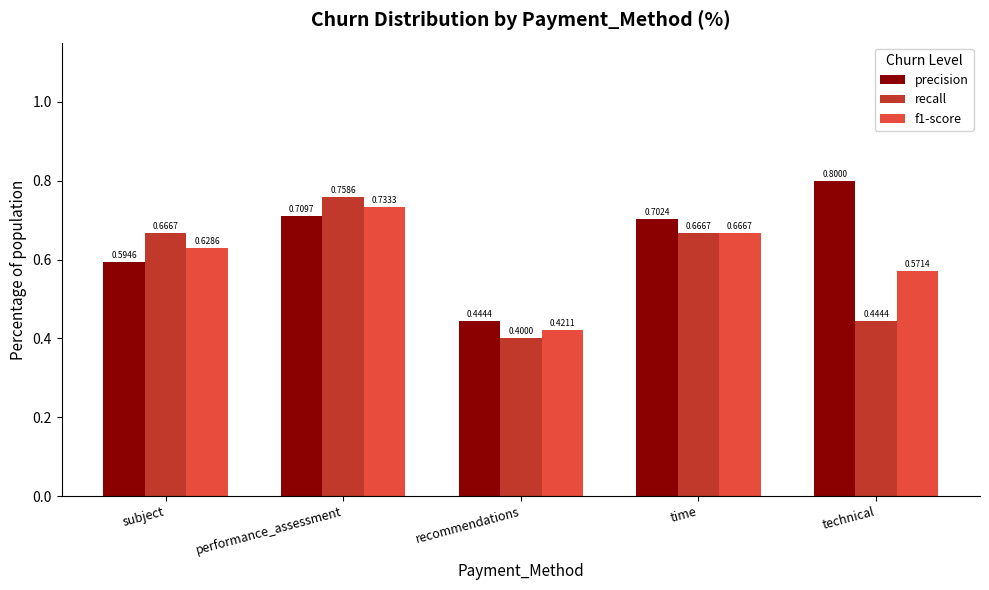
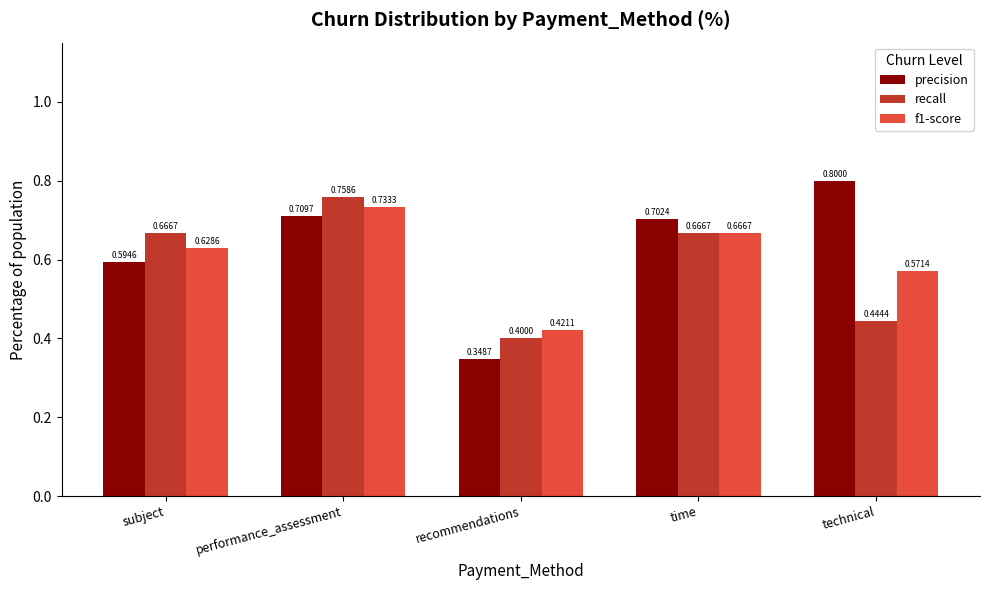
  {
    "precision": {
      "subject": 0.5946,
      "performance_assessment": 0.7097,
-     "recommendations": 0.4444,
+     "recommendations": 0.3487,
      "time": 0.7024,
      "technical": 0.8000
    }
  }
